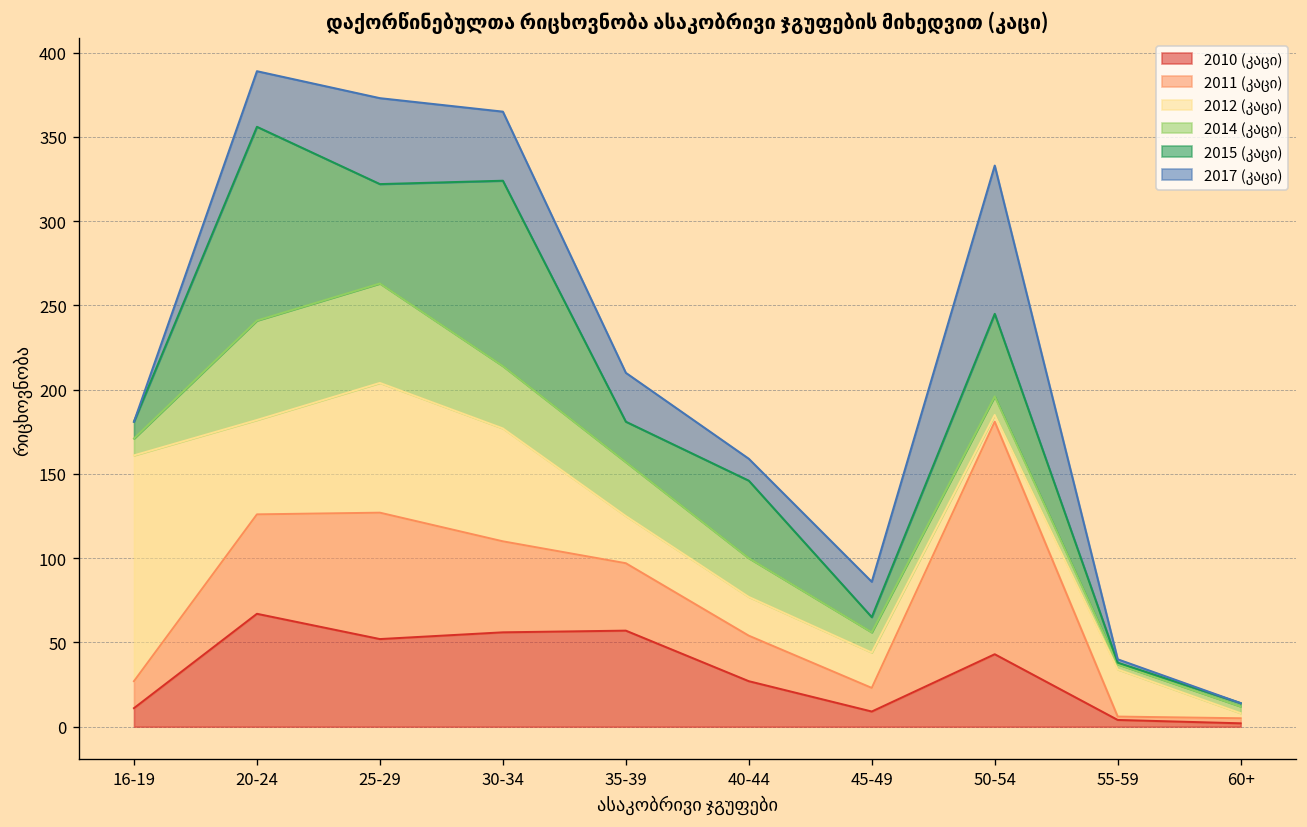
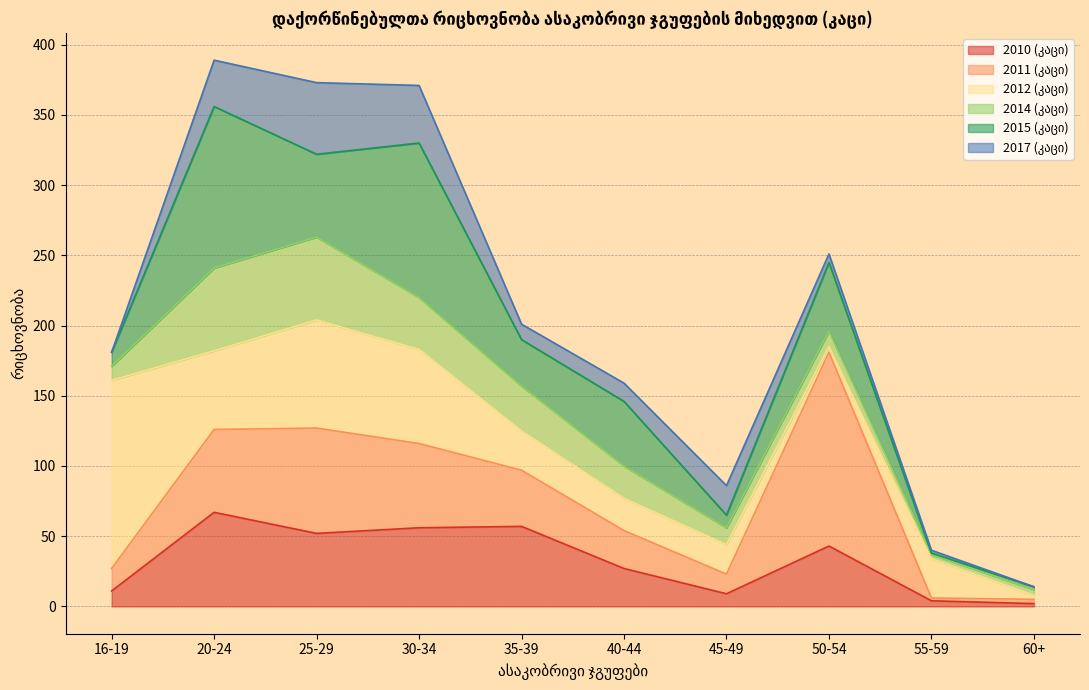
  {
    "2010 (კაცი)": {
      "16-19": 11,
      "20-24": 67,
      "25-29": 52,
      "30-34": 56,
      "35-39": 57,
      "40-44": 27,
      "45-49": 9,
      "50-54": 43,
      "55-59": 4,
      "60+": 2
    },
    "2011 (კაცი)": {
      "16-19": 16,
      "20-24": 59,
      "25-29": 75,
-     "30-34": 54,
+     "30-34": 60,
      "35-39": 40,
      "40-44": 27,
      "45-49": 14,
      "50-54": 138,
      "55-59": 2,
      "60+": 3
    },
    "2012 (კაცი)": {
      "16-19": 134,
      "20-24": 56,
      "25-29": 77,
      "30-34": 67,
      "35-39": 28,
      "40-44": 23,
      "45-49": 21,
      "50-54": 4,
      "55-59": 28,
      "60+": 3
    },
    "2014 (კაცი)": {
      "16-19": 10,
      "20-24": 59,
      "25-29": 59,
      "30-34": 37,
      "35-39": 32,
      "40-44": 23,
      "45-49": 12,
      "50-54": 11,
      "60+": 4
    },
    "2015 (კაცი)": {
      "20-24": 115,
      "25-29": 59,
      "30-34": 110,
-     "35-39": 24,
+     "35-39": 33,
      "40-44": 46,
      "45-49": 9,
      "50-54": 49
    },
    "2017 (კაცი)": {
      "20-24": 33,
      "25-29": 51,
      "30-34": 41,
-     "35-39": 29,
+     "35-39": 11,
      "40-44": 13,
      "45-49": 21,
-     "50-54": 88,
+     "50-54": 6,
      "55-59": 2
    }
  }
